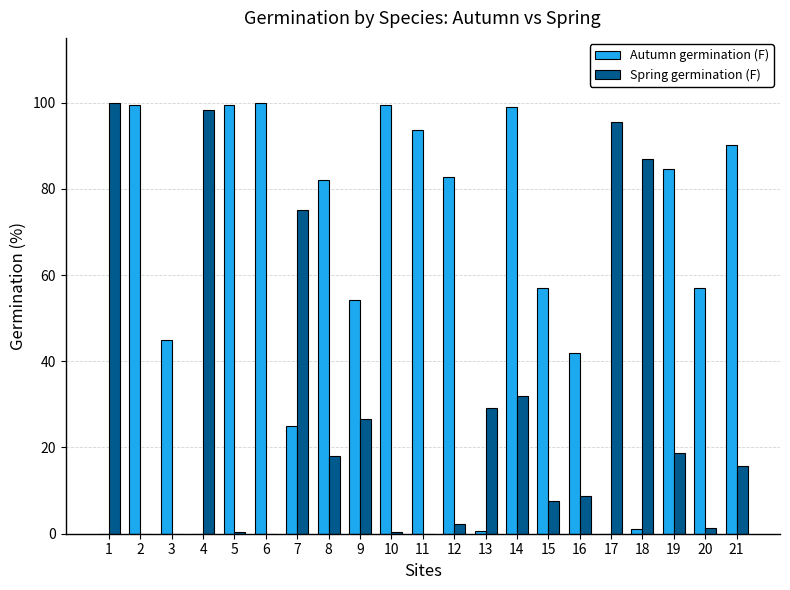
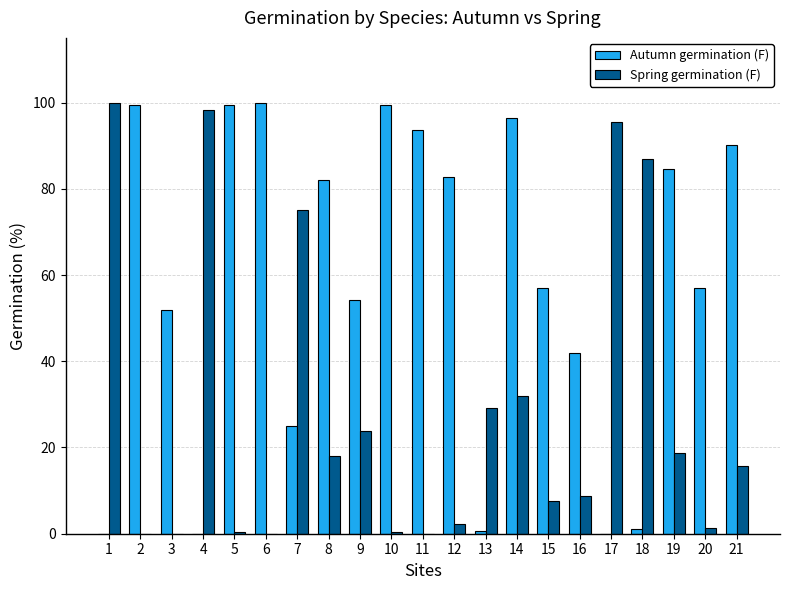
  {
    "Autumn germination (F)": {
      "1": 0,
      "2": 99,
-     "3": 45,
+     "3": 52,
      "4": 0,
      "5": 99,
      "6": 100,
      "7": 25,
      "8": 82,
      "9": 54,
      "10": 99,
      "11": 94,
      "12": 83,
      "13": 1,
-     "14": 99,
+     "14": 97,
      "15": 57,
      "16": 42,
      "17": 0,
      "18": 1,
      "19": 85,
      "20": 57,
      "21": 90
    },
    "Spring germination (F)": {
      "1": 100,
      "2": 0,
      "3": 0,
      "4": 98,
      "6": 0,
      "7": 75,
      "8": 18,
-     "9": 27,
+     "9": 24,
      "11": 0,
      "12": 2,
      "13": 29,
      "14": 32,
      "15": 8,
      "16": 9,
      "17": 95,
      "18": 87,
      "19": 19,
      "20": 1,
      "21": 16
    }
  }
